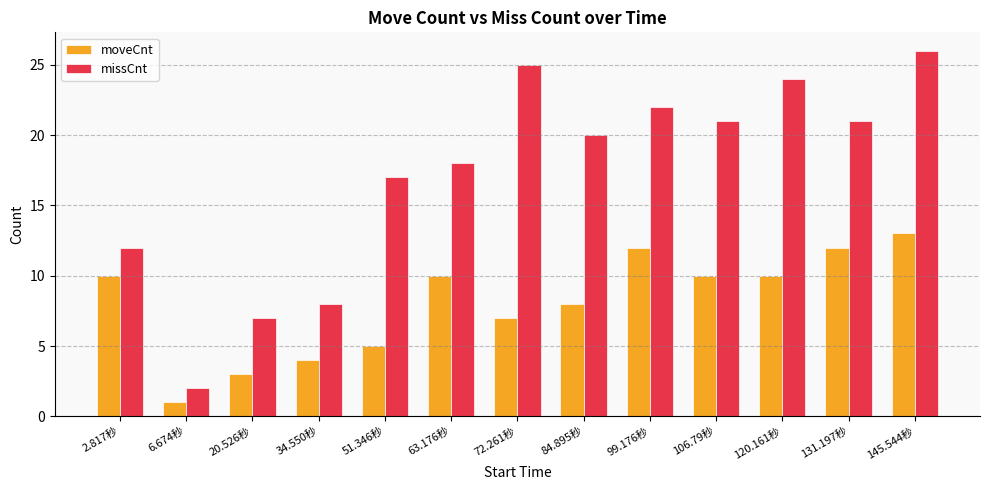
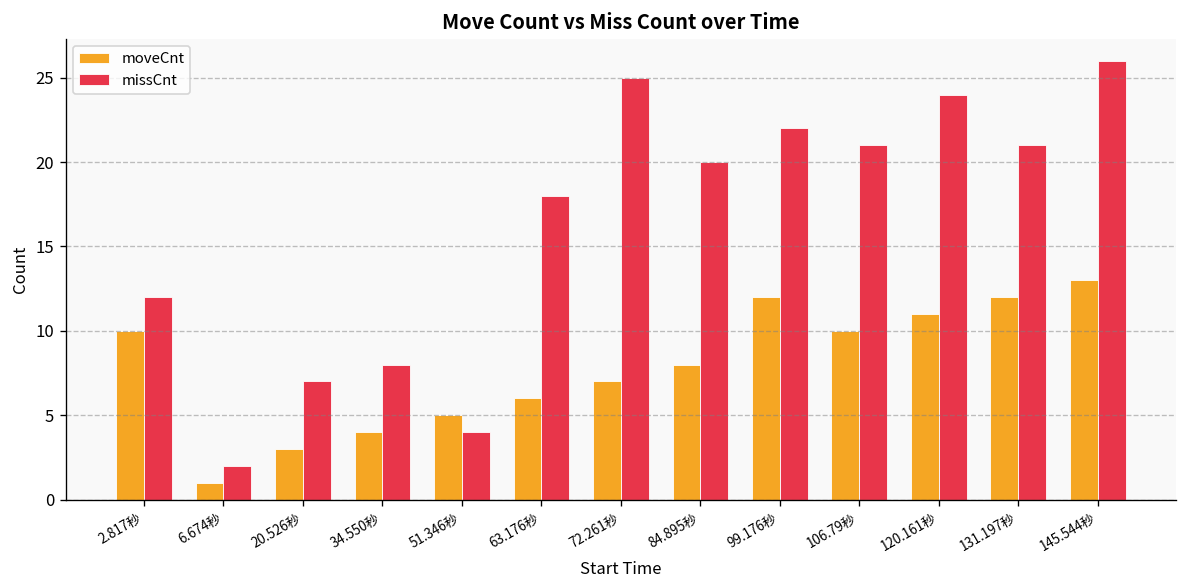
  {
    "moveCnt": {
      "2.817秒": 10,
      "6.674秒": 1,
      "20.526秒": 3,
      "34.550秒": 4,
      "51.346秒": 5,
-     "63.176秒": 10,
+     "63.176秒": 6,
      "72.261秒": 7,
      "84.895秒": 8,
      "99.176秒": 12,
      "106.79秒": 10,
-     "120.161秒": 10,
+     "120.161秒": 11,
      "131.197秒": 12,
      "145.544秒": 13
    },
    "missCnt": {
      "2.817秒": 12,
      "6.674秒": 2,
      "20.526秒": 7,
      "34.550秒": 8,
-     "51.346秒": 17,
+     "51.346秒": 4,
      "63.176秒": 18,
      "72.261秒": 25,
      "84.895秒": 20,
      "99.176秒": 22,
      "106.79秒": 21,
      "120.161秒": 24,
      "131.197秒": 21,
      "145.544秒": 26
    }
  }
